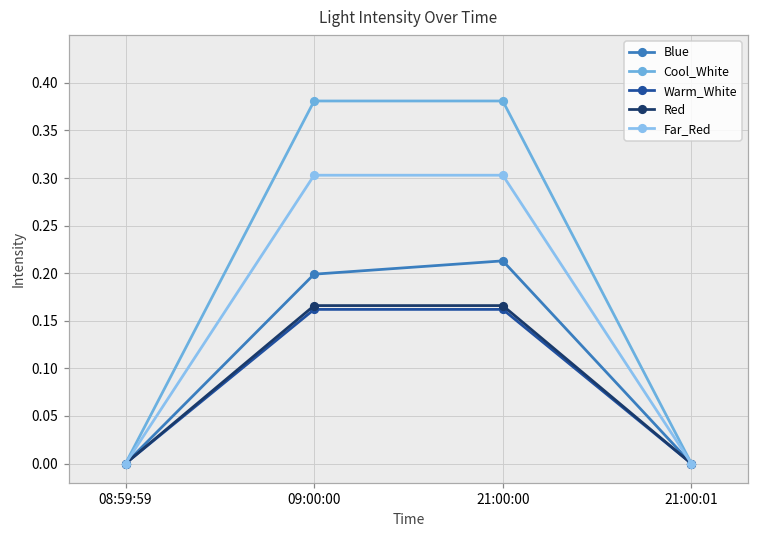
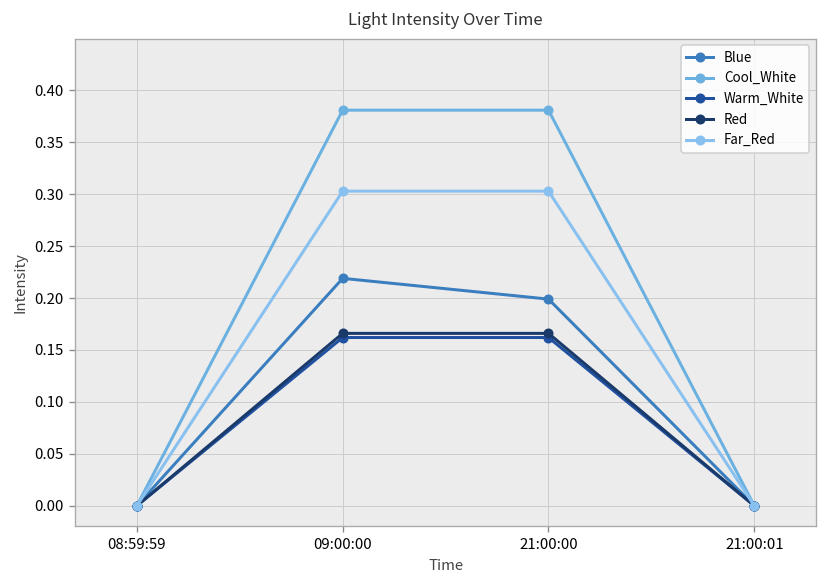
  {
    "Blue": {
-     "09:00:00": 0.20,
-     "21:00:00": 0.21
+     "09:00:00": 0.22,
+     "21:00:00": 0.20
    }
  }
